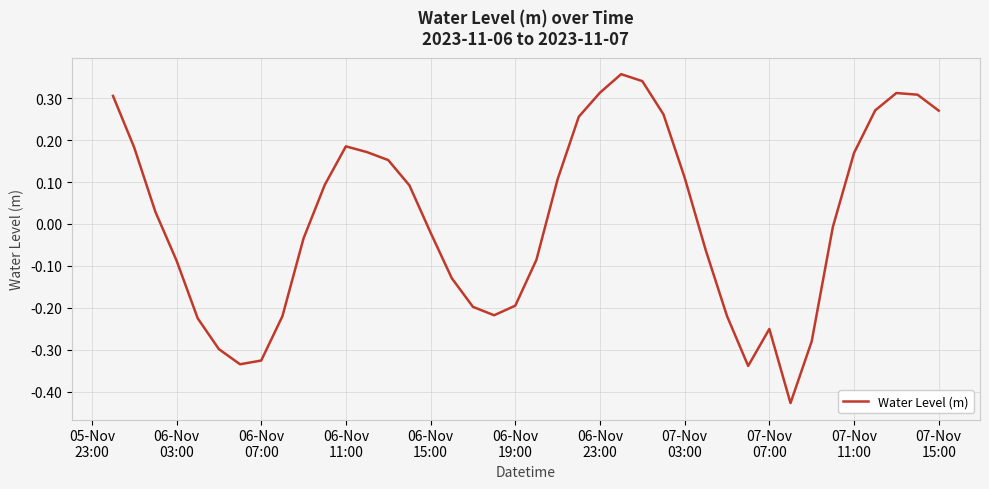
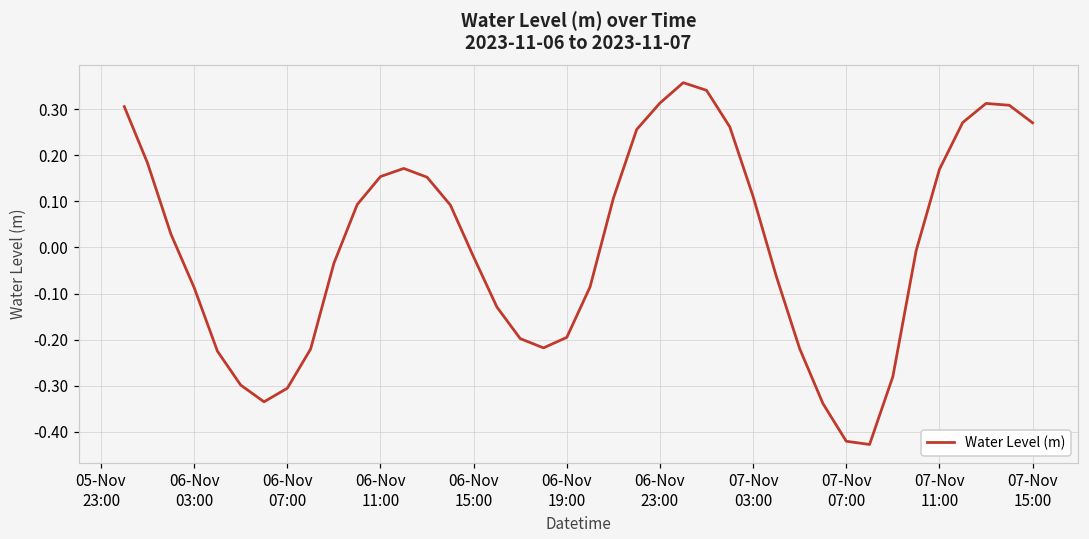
  {
    "06-Nov 03:00": -0.09,
-   "06-Nov 07:00": -0.33,
-   "06-Nov 11:00": 0.19,
+   "06-Nov 07:00": -0.31,
+   "06-Nov 11:00": 0.15,
    "06-Nov 15:00": -0.02,
    "06-Nov 19:00": -0.19,
    "06-Nov 23:00": 0.31,
    "07-Nov 03:00": 0.11,
-   "07-Nov 07:00": -0.25,
+   "07-Nov 07:00": -0.42,
    "07-Nov 11:00": 0.17,
    "07-Nov 15:00": 0.27
  }
